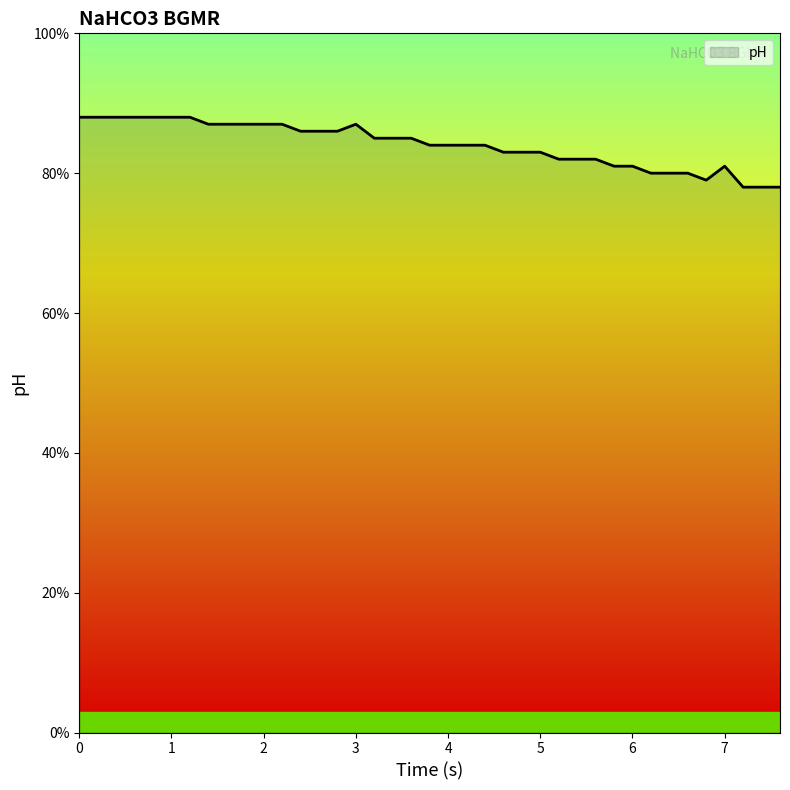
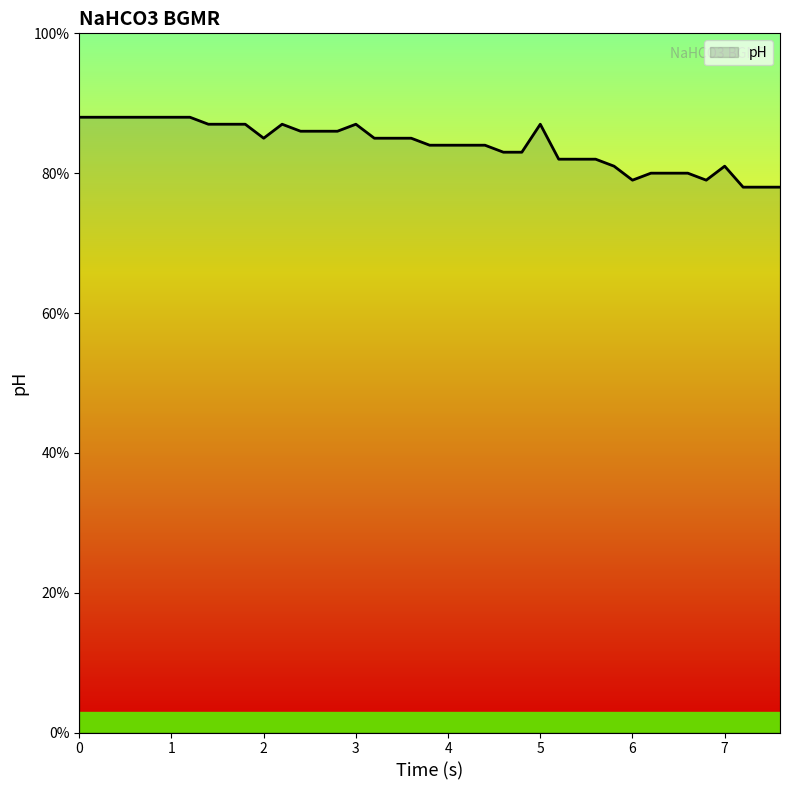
  {
    "0": "88%",
    "1": "88%",
-   "2": "87%",
+   "2": "85%",
    "3": "87%",
    "4": "84%",
-   "5": "83%",
-   "6": "81%",
+   "5": "87%",
+   "6": "79%",
    "7": "81%"
  }
